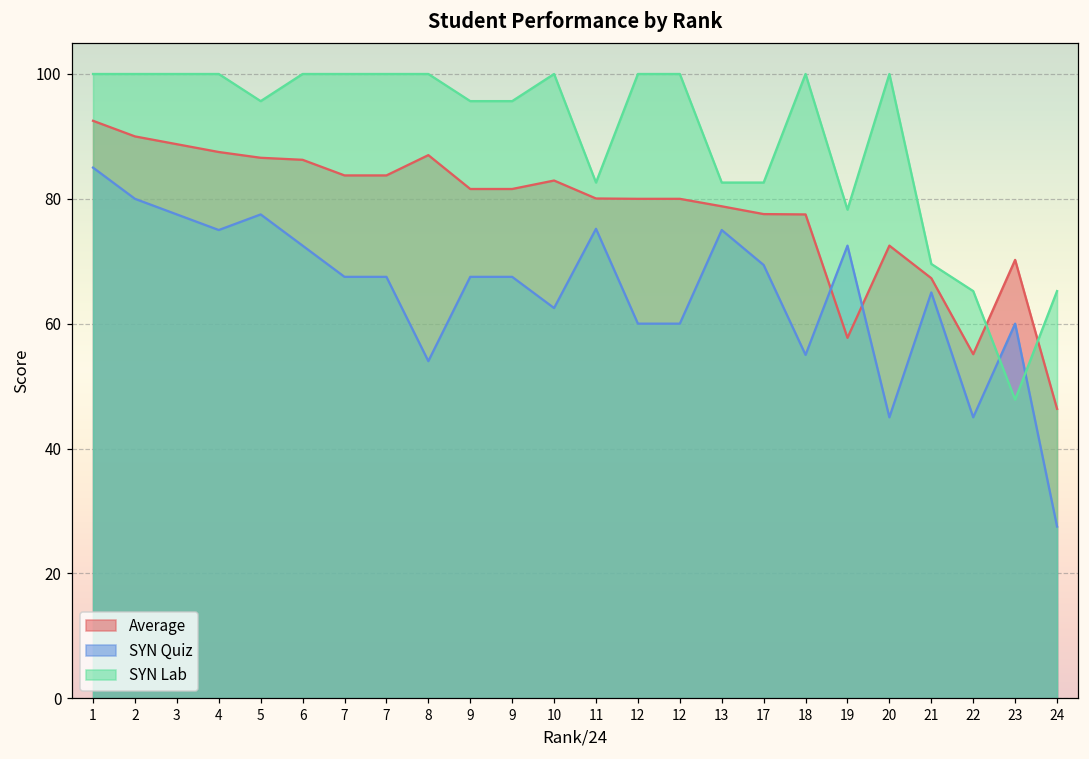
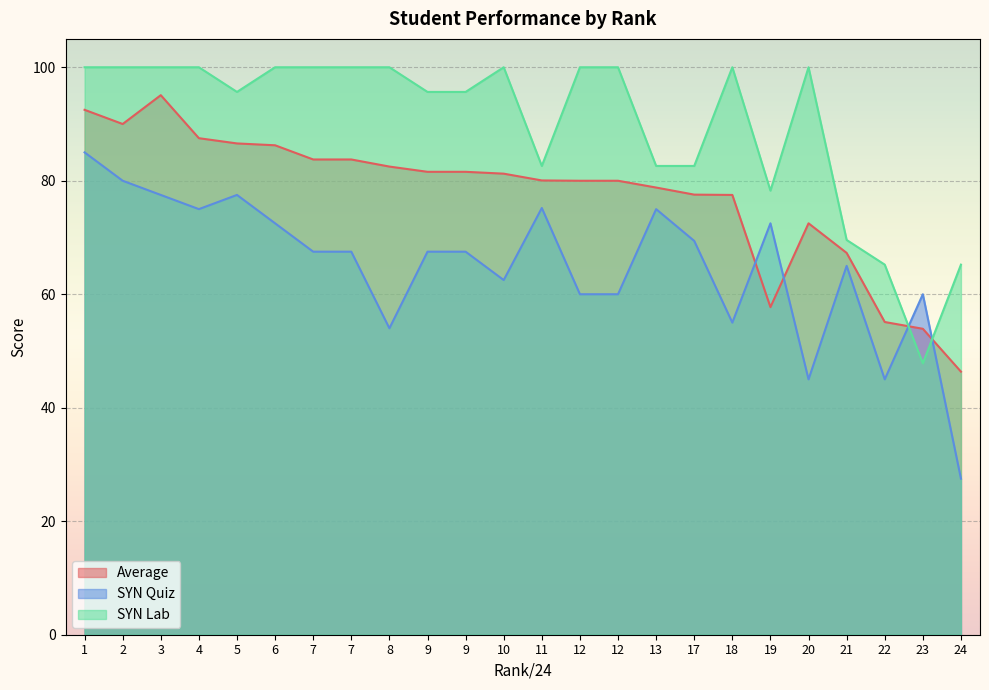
  {
    "Average": {
      "1": 93,
      "2": 90,
-     "3": 89,
+     "3": 95,
      "4": 88,
      "5": 87,
      "6": 86,
-     "8": 87,
-     "10": 83,
+     "8": 83,
+     "10": 81,
      "11": 80,
      "13": 79,
      "17": 78,
      "18": 78,
      "19": 58,
      "20": 73,
      "21": 67,
      "22": 55,
-     "23": 70,
+     "23": 54,
      "24": 46
    },
    "SYN Quiz": {
      "1": 85,
      "2": 80,
      "3": 78,
      "4": 75,
      "5": 78,
      "6": 73,
      "8": 54,
      "10": 63,
      "11": 75,
      "13": 75,
      "17": 69,
      "18": 55,
      "19": 73,
      "20": 45,
      "21": 65,
      "22": 45,
      "23": 60,
      "24": 28
    },
    "SYN Lab": {
      "1": 100,
      "2": 100,
      "3": 100,
      "4": 100,
      "5": 96,
      "6": 100,
      "8": 100,
      "10": 100,
      "11": 83,
      "13": 83,
      "17": 83,
      "18": 100,
      "19": 78,
      "20": 100,
      "21": 70,
      "22": 65,
      "23": 48,
      "24": 65
    }
  }
